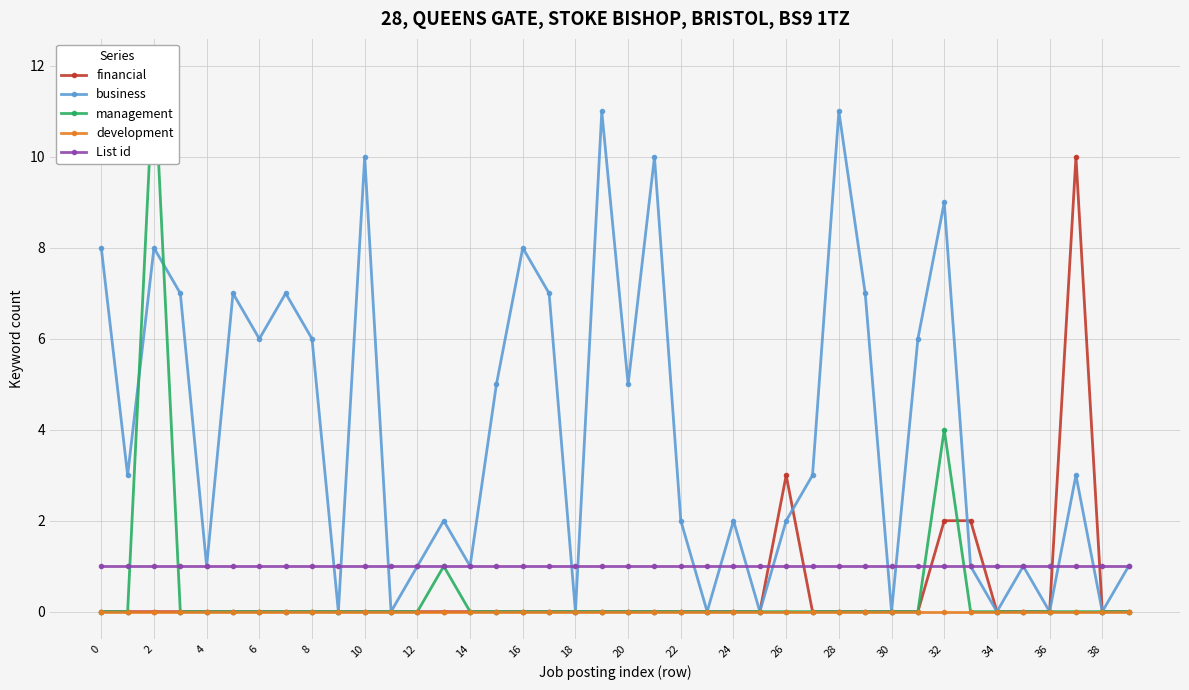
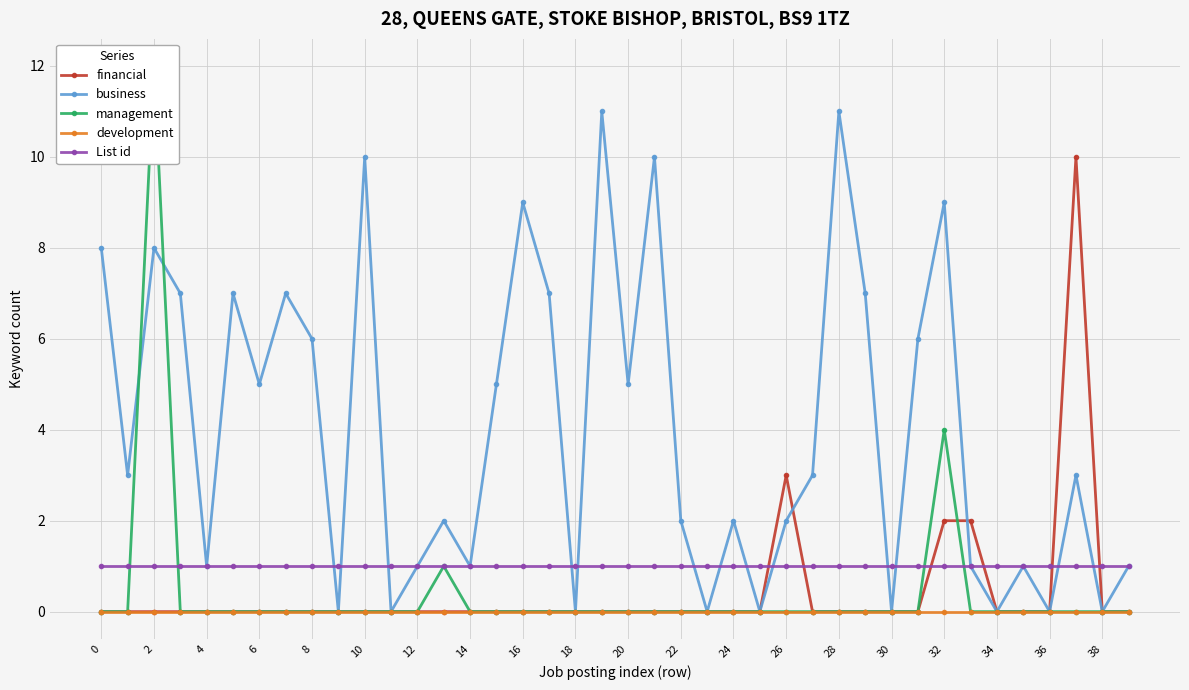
  {
    "financial": {
      "26": 3,
      "32": 2
    },
    "business": {
      "0": 8,
      "2": 8,
-     "6": 6,
+     "6": 5,
      "8": 6,
      "10": 10,
-     "16": 8,
+     "16": 9,
      "20": 5,
      "22": 2,
      "24": 2,
      "26": 2,
      "28": 11,
      "32": 9
    },
    "management": {
      "32": 4
    },
    "development": {
      "32": 0
    },
    "List id": {
      "0": 1,
      "2": 1,
      "6": 1,
      "8": 1,
      "10": 1,
      "16": 1,
      "18": 1,
      "20": 1,
      "22": 1,
      "24": 1,
      "26": 1,
      "28": 1,
      "30": 1,
      "32": 1,
      "34": 1,
      "36": 1,
      "38": 1
    }
  }
